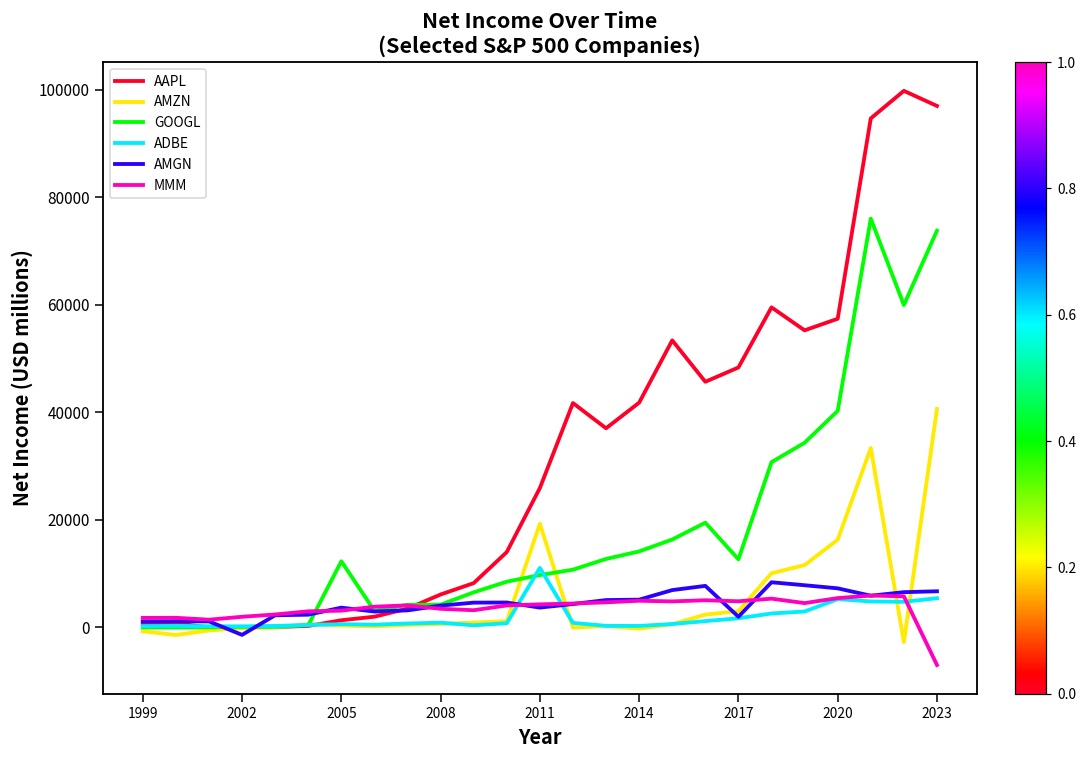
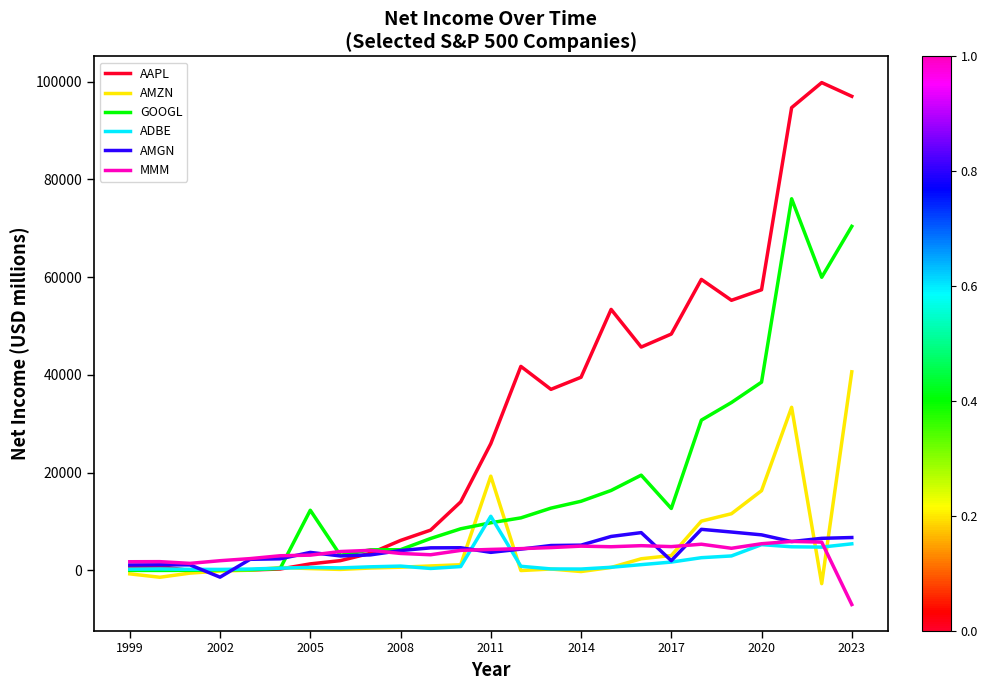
  {
    "AAPL": {
      "2005": 1000,
      "2008": 6000,
      "2011": 26000,
-     "2014": 42000,
+     "2014": 40000,
      "2017": 48000,
      "2020": 57000,
      "2023": 97000
    },
    "AMZN": {
      "1999": -1000,
      "2011": 19000,
      "2017": 3000,
      "2020": 16000,
      "2023": 41000
    },
    "GOOGL": {
      "2005": 12000,
      "2011": 10000,
      "2014": 14000,
      "2017": 13000,
-     "2020": 40000,
-     "2023": 74000
+     "2020": 39000,
+     "2023": 70000
    },
    "ADBE": {
      "2011": 11000,
      "2023": 5000
    },
    "AMGN": {
      "2002": -1000,
      "2005": 4000,
      "2011": 4000,
      "2020": 7000,
      "2023": 7000
    },
    "MMM": {
      "1999": 2000,
      "2002": 2000,
      "2005": 3000,
      "2008": 3000,
      "2011": 4000,
      "2017": 5000,
      "2023": -7000
    }
  }
